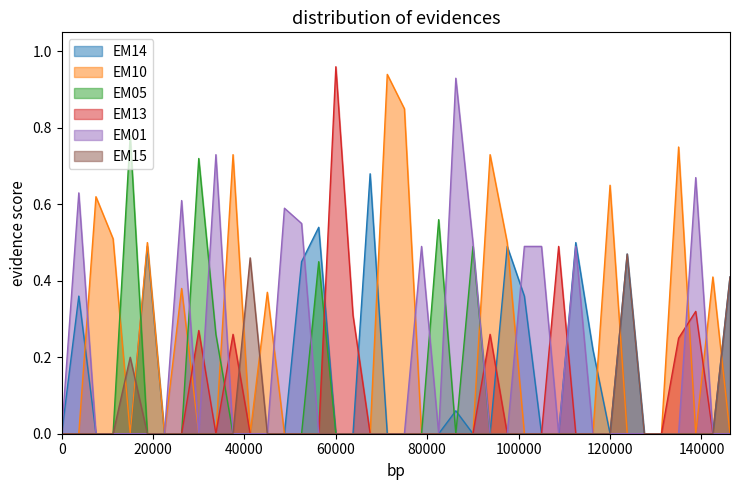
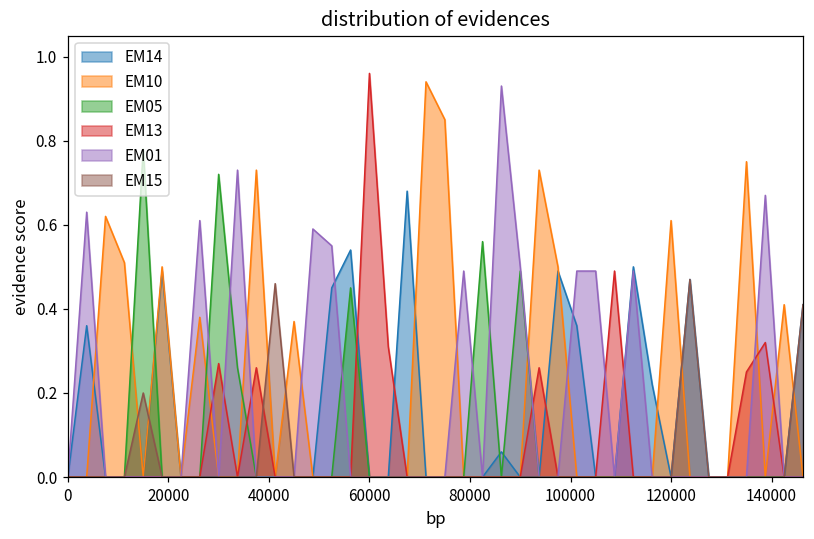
  {
    "EM10": {
-     "120000": 0.65
+     "120000": 0.61
    },
    "EM13": {
      "60000": 0.96
    }
  }
